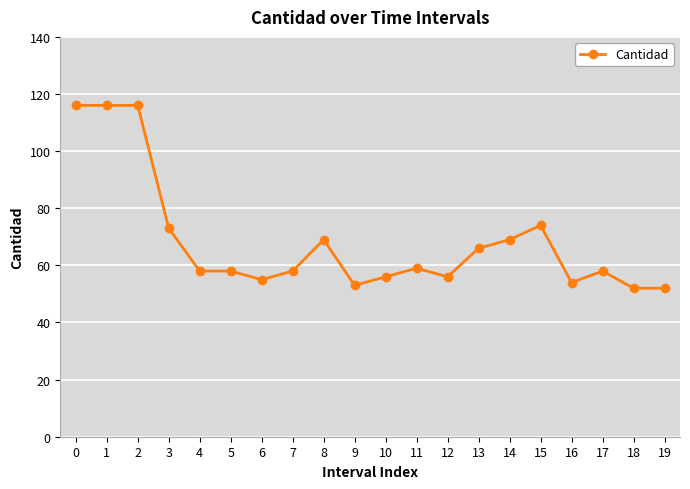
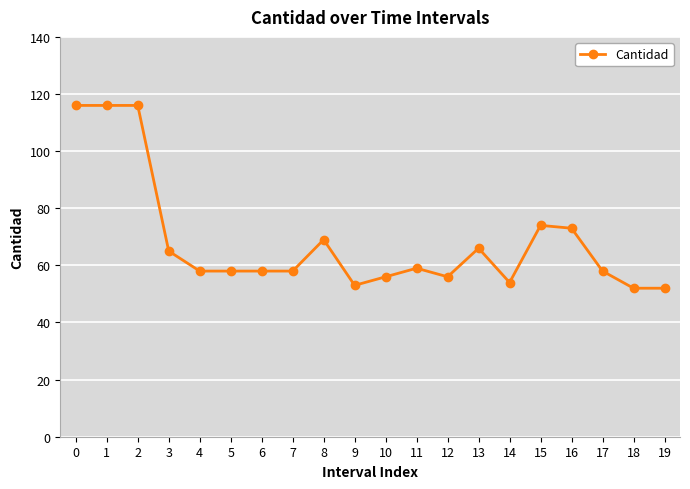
  {
    "0": 116,
    "1": 116,
    "2": 116,
-   "3": 73,
+   "3": 65,
    "4": 58,
    "5": 58,
-   "6": 55,
+   "6": 58,
    "7": 58,
    "8": 69,
    "9": 53,
    "10": 56,
    "11": 59,
    "12": 56,
    "13": 66,
-   "14": 69,
+   "14": 54,
    "15": 74,
-   "16": 54,
+   "16": 73,
    "17": 58,
    "18": 52,
    "19": 52
  }
